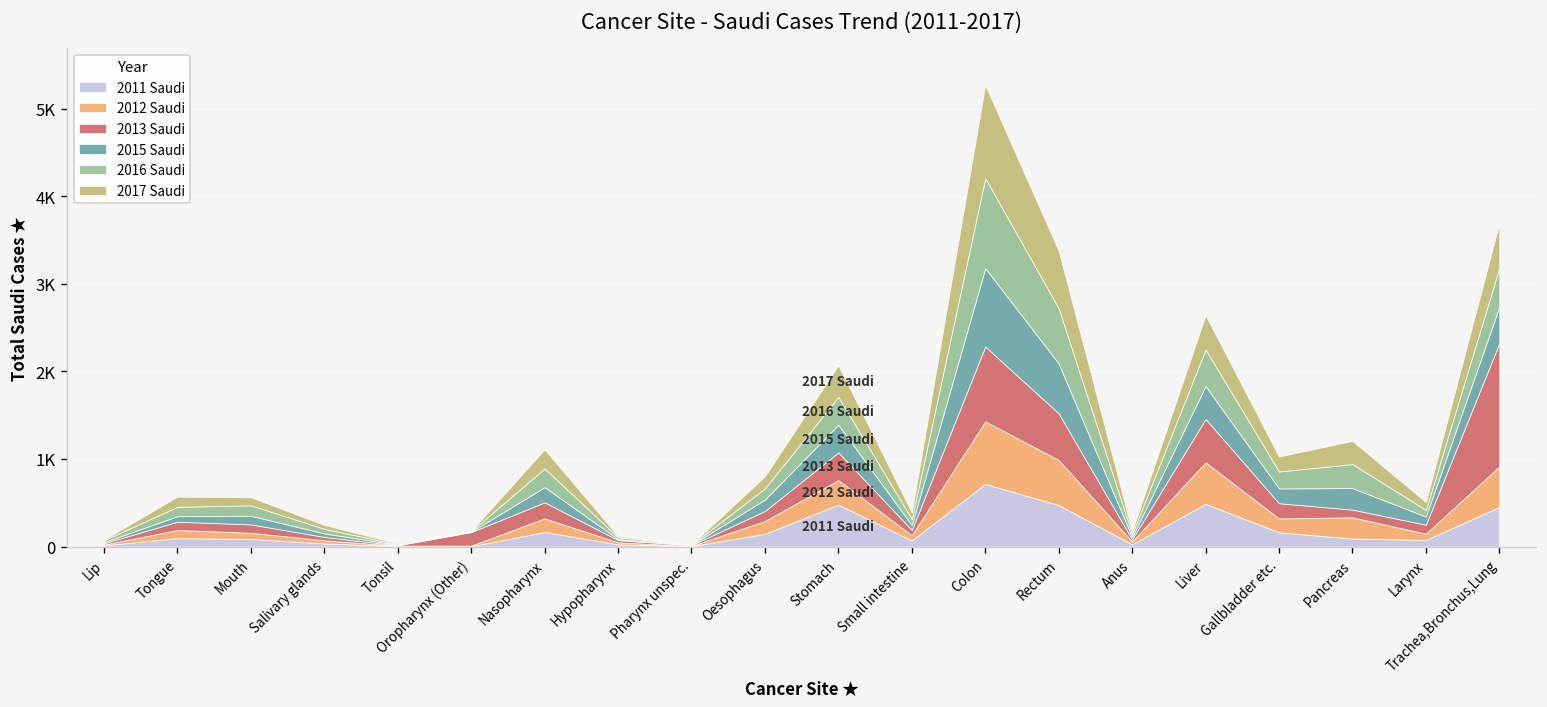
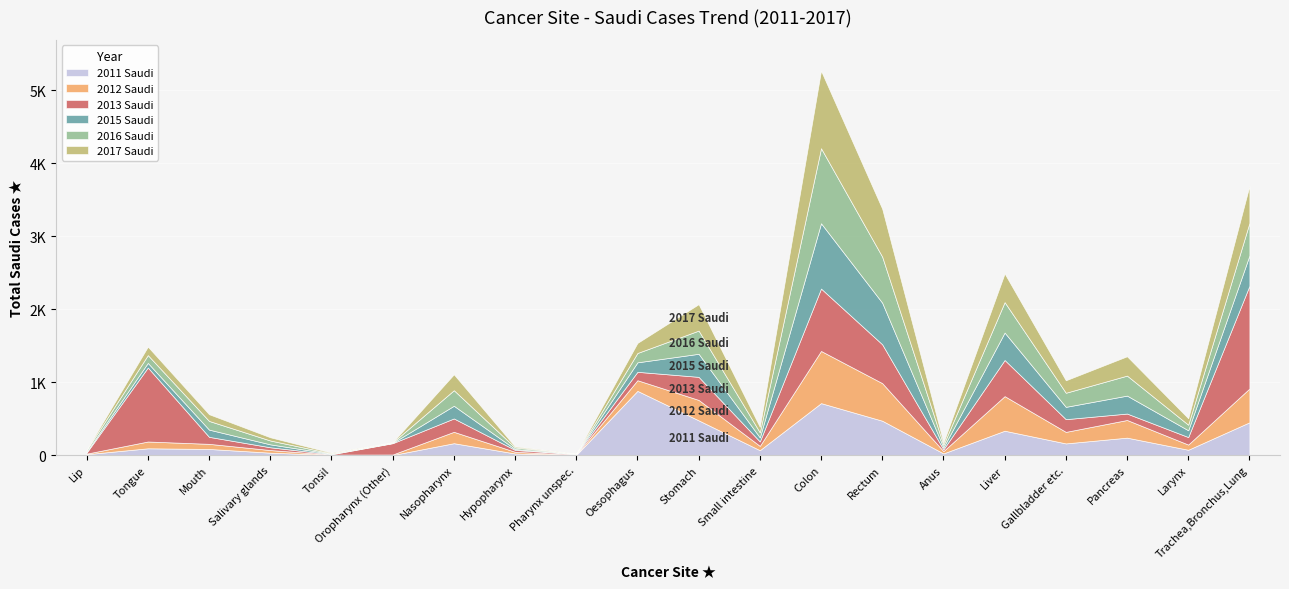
  {
    "2011 Saudi": {
      "Tongue": 100,
      "Mouth": 100,
      "Salivary glands": 0,
      "Nasopharynx": 200,
-     "Oesophagus": 100,
+     "Oesophagus": 900,
      "Small intestine": 100,
      "Colon": 700,
      "Rectum": 500,
-     "Liver": 500,
+     "Liver": 300,
      "Gallbladder etc.": 200,
-     "Pancreas": 100,
+     "Pancreas": 200,
      "Larynx": 100,
      "Trachea,Bronchus,Lung": 500
    },
    "2013 Saudi": {
-     "Tongue": 100,
+     "Tongue": 1000,
      "Mouth": 100,
      "Salivary glands": 0,
      "Nasopharynx": 200,
      "Oesophagus": 100,
      "Small intestine": 100,
      "Colon": 900,
      "Rectum": 500,
      "Liver": 500,
      "Gallbladder etc.": 200,
      "Pancreas": 100,
      "Larynx": 100,
      "Trachea,Bronchus,Lung": 1400
    }
  }
